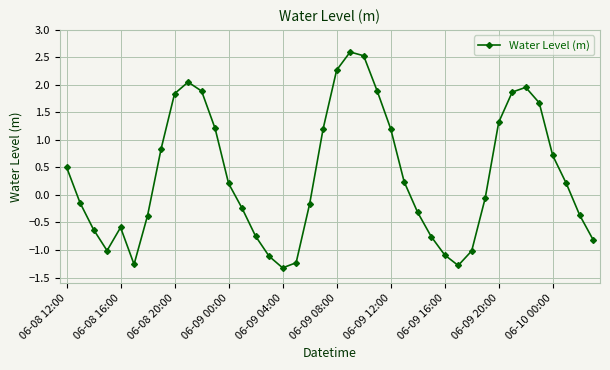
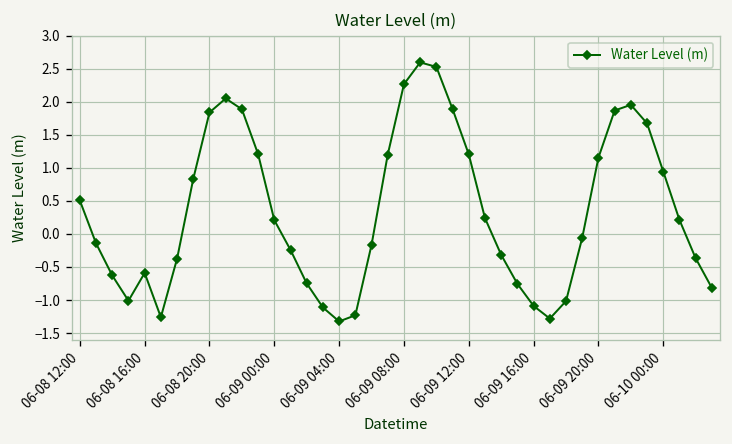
  {
    "06-08 12:00": 0.5,
    "06-08 16:00": -0.6,
    "06-08 20:00": 1.8,
    "06-09 00:00": 0.2,
    "06-09 04:00": -1.3,
    "06-09 08:00": 2.3,
    "06-09 12:00": 1.2,
    "06-09 16:00": -1.1,
-   "06-09 20:00": 1.3,
-   "06-10 00:00": 0.7
+   "06-09 20:00": 1.2,
+   "06-10 00:00": 0.9
  }
